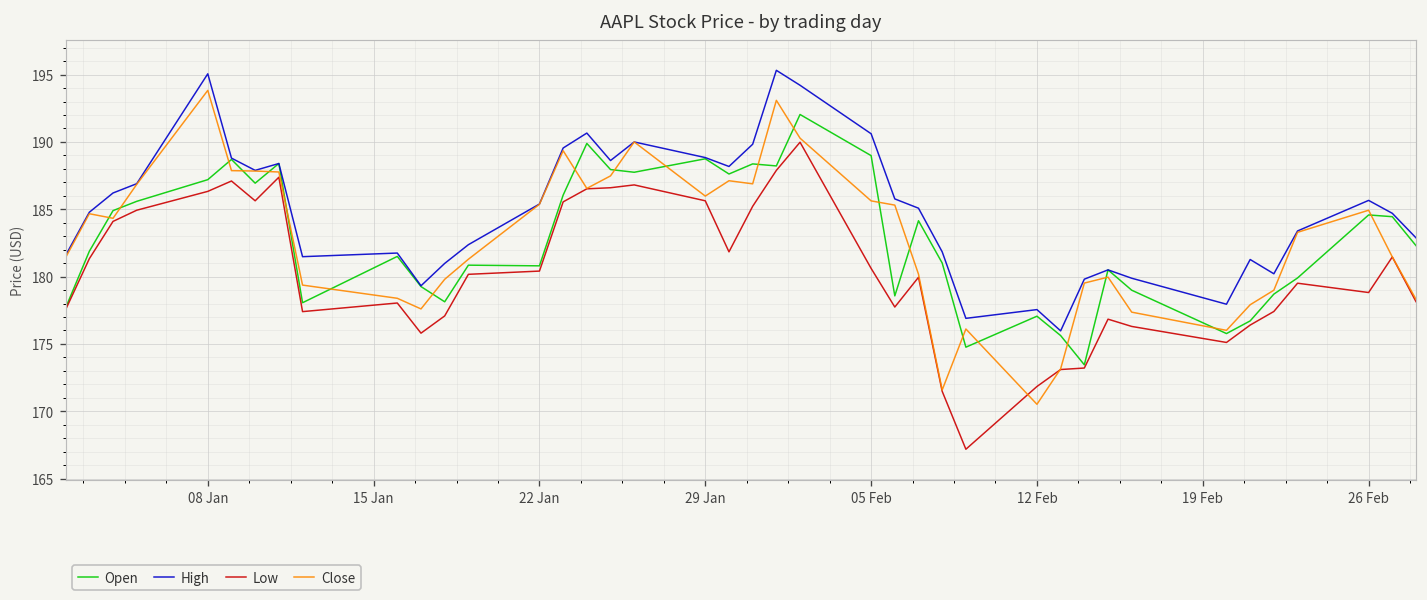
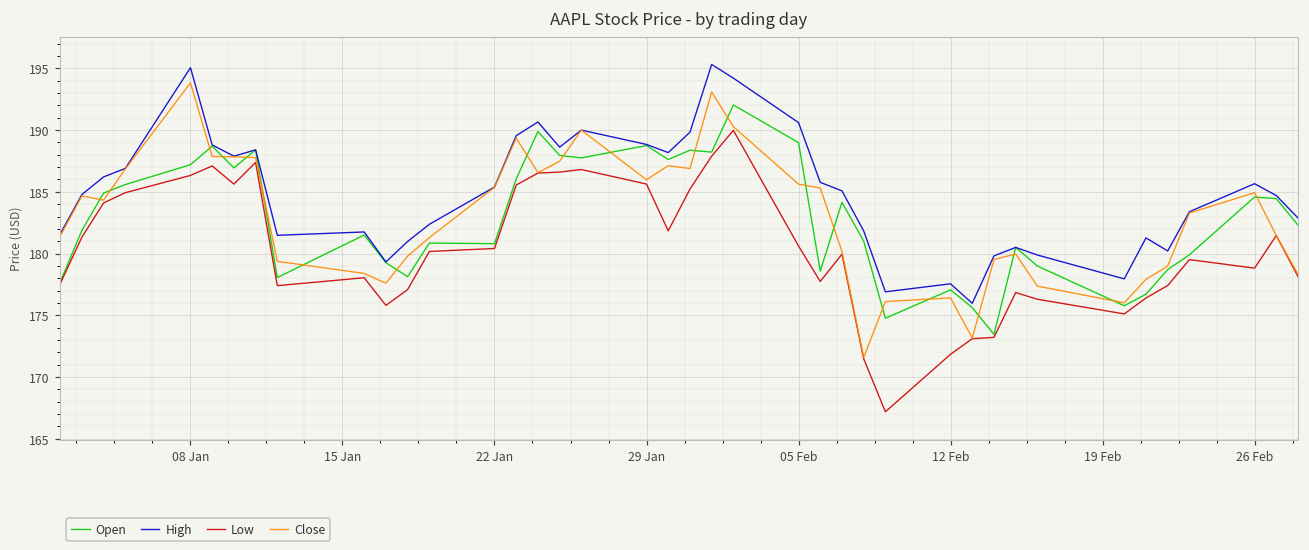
  {
    "Open": {
      "08 Jan": 187.2,
      "22 Jan": 180.8,
      "05 Feb": 189.0,
      "12 Feb": 177.1,
      "26 Feb": 184.6
    },
    "High": {
      "08 Jan": 195.1,
      "05 Feb": 190.6,
      "12 Feb": 177.6,
      "26 Feb": 185.7
    },
    "Low": {
      "08 Jan": 186.3,
      "22 Jan": 180.4,
      "29 Jan": 185.6,
      "05 Feb": 180.6,
      "12 Feb": 171.8,
      "26 Feb": 178.8
    },
    "Close": {
      "08 Jan": 193.8,
      "29 Jan": 186.0,
      "05 Feb": 185.6,
-     "12 Feb": 170.5,
+     "12 Feb": 176.4,
      "26 Feb": 184.9
    }
  }
